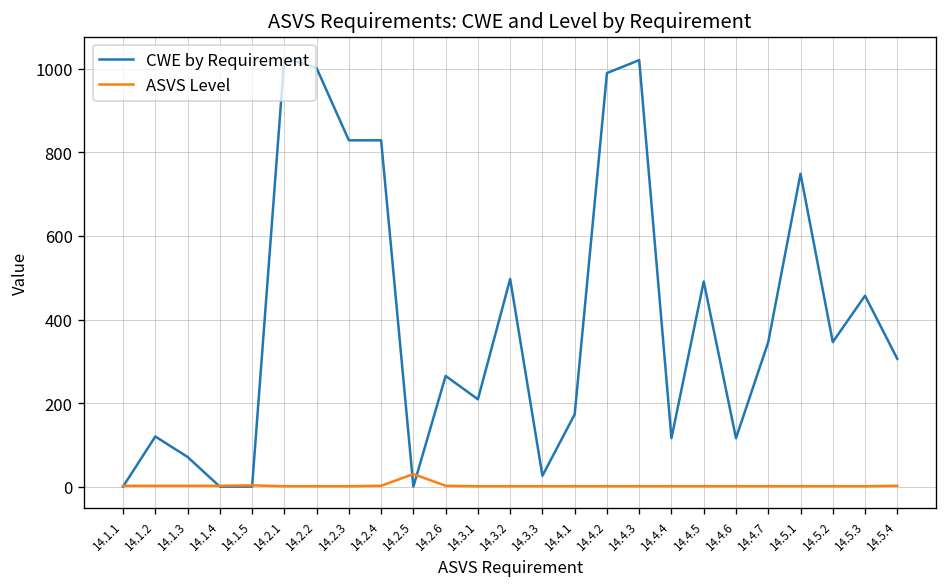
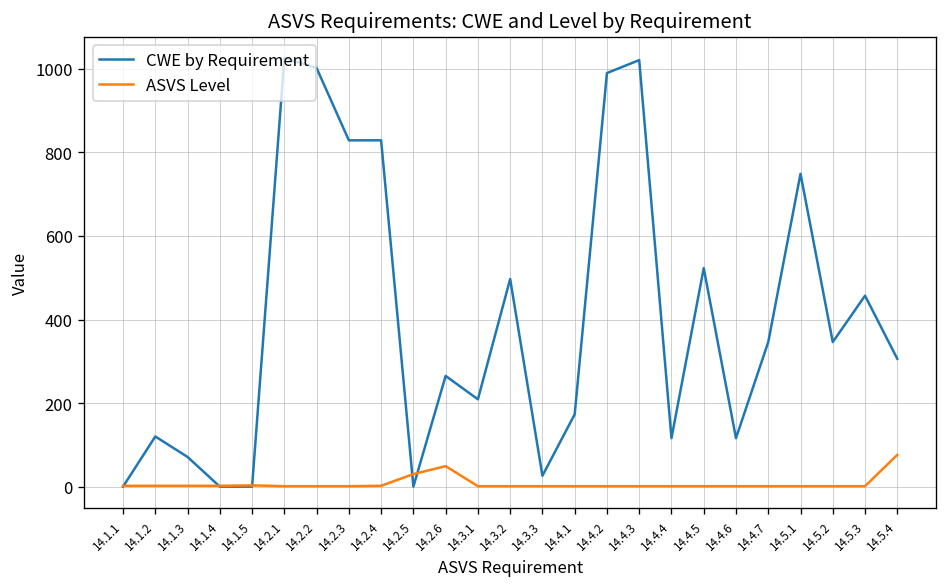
  {
    "CWE by Requirement": {
      "14.1.2": 120,
      "14.1.3": 70,
      "14.2.2": 1000,
      "14.2.3": 830,
      "14.2.4": 830,
      "14.2.5": 0,
      "14.2.6": 270,
      "14.3.1": 210,
      "14.3.2": 500,
      "14.3.3": 30,
      "14.4.1": 170,
      "14.4.2": 990,
      "14.4.3": 1020,
      "14.4.4": 120,
-     "14.4.5": 490,
+     "14.4.5": 520,
      "14.4.6": 120,
      "14.4.7": 350,
      "14.5.1": 750,
      "14.5.2": 350,
      "14.5.3": 460,
      "14.5.4": 310
    },
    "ASVS Level": {
      "14.1.2": 0,
      "14.1.3": 0,
      "14.2.1": 0,
      "14.2.2": 0,
      "14.2.3": 0,
      "14.2.4": 0,
      "14.2.5": 30,
-     "14.2.6": 0,
+     "14.2.6": 50,
      "14.3.1": 0,
      "14.3.2": 0,
      "14.3.3": 0,
      "14.4.1": 0,
      "14.4.2": 0,
      "14.4.3": 0,
      "14.4.4": 0,
      "14.4.5": 0,
      "14.4.6": 0,
      "14.4.7": 0,
      "14.5.1": 0,
      "14.5.2": 0,
      "14.5.3": 0,
-     "14.5.4": 0
+     "14.5.4": 80
    }
  }
